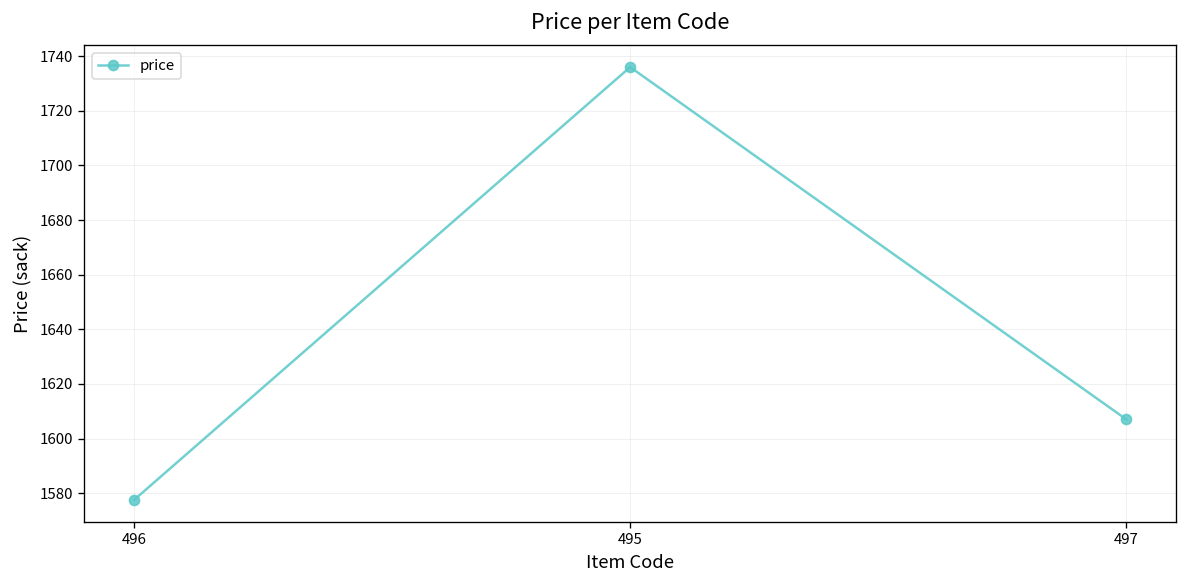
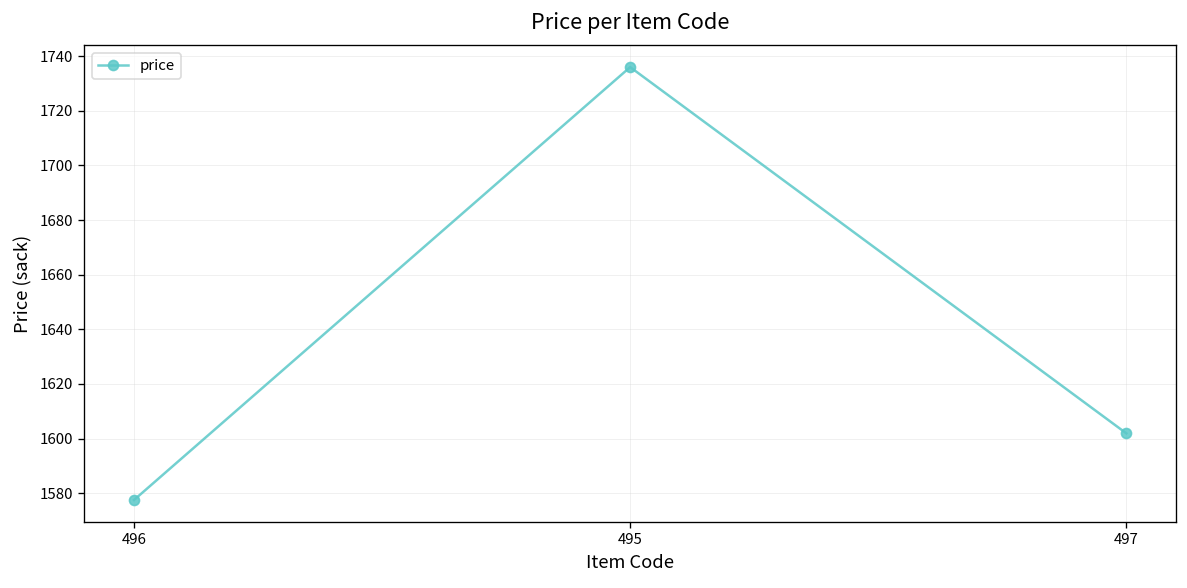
  {
    "496": 1578,
    "495": 1736,
-   "497": 1607
+   "497": 1602
  }
